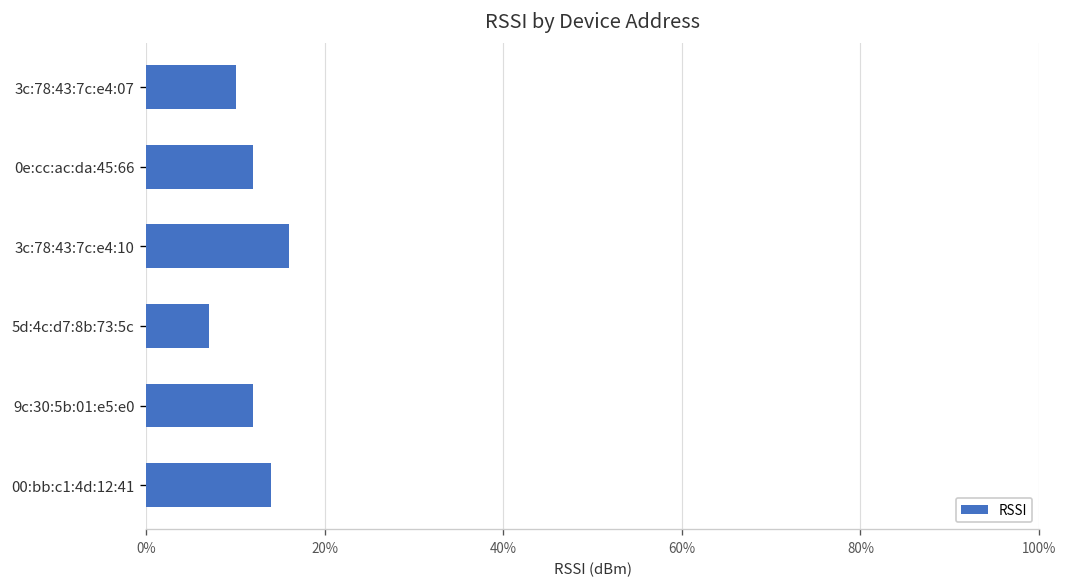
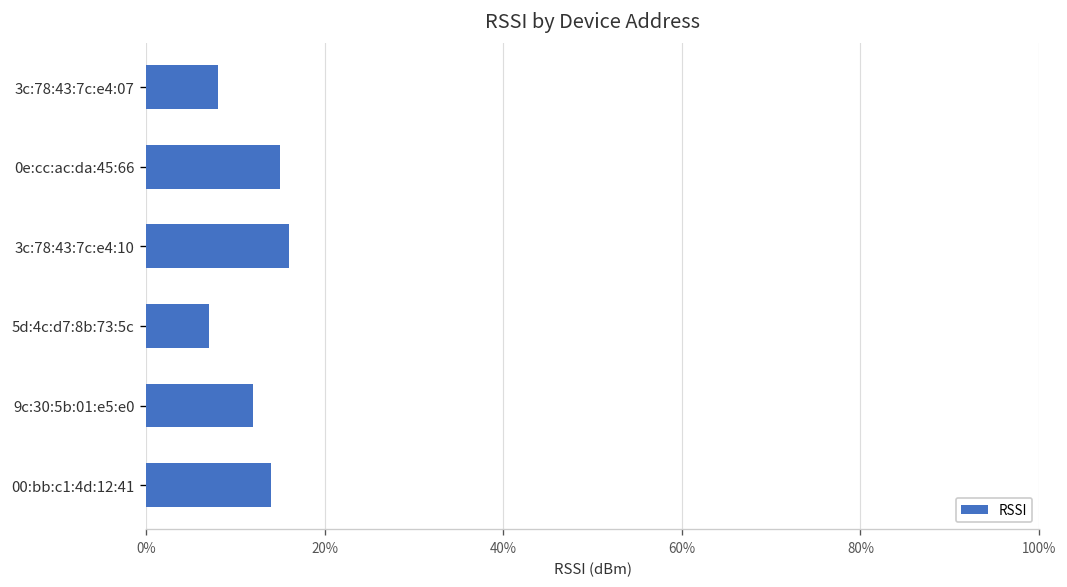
  {
-   "3c:78:43:7c:e4:07": "10%",
-   "0e:cc:ac:da:45:66": "12%",
+   "3c:78:43:7c:e4:07": "8%",
+   "0e:cc:ac:da:45:66": "15%",
    "3c:78:43:7c:e4:10": "16%",
    "5d:4c:d7:8b:73:5c": "7%",
    "9c:30:5b:01:e5:e0": "12%",
    "00:bb:c1:4d:12:41": "14%"
  }
